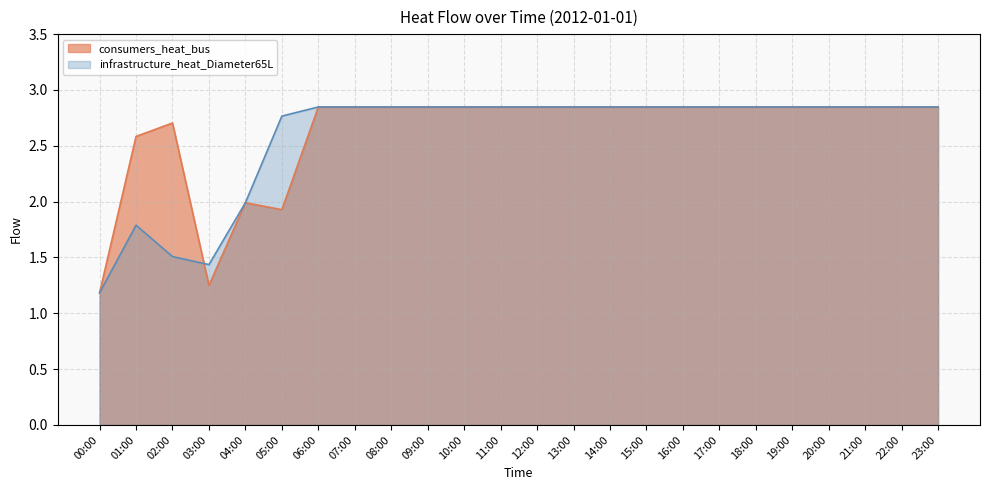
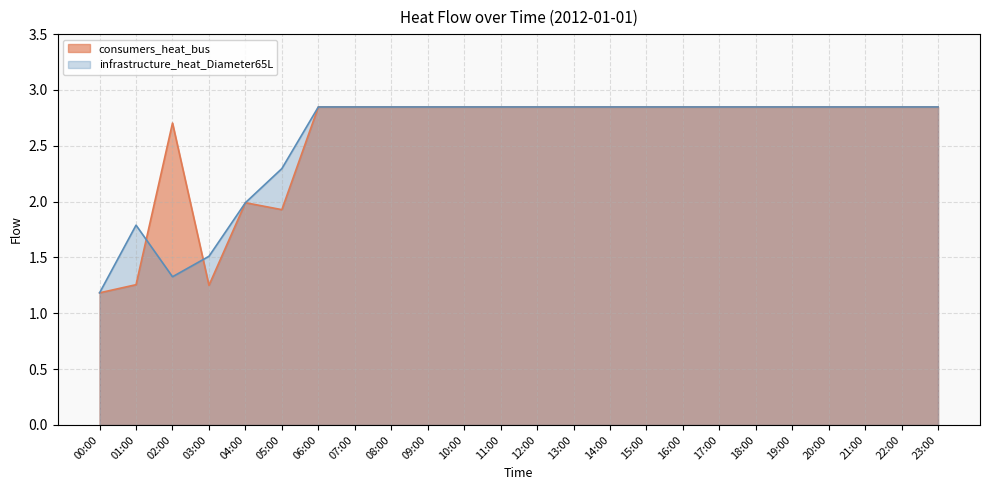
  {
    "consumers_heat_bus": {
-     "01:00": 2.58,
+     "01:00": 1.26,
      "02:00": 2.70,
      "03:00": 1.25,
      "05:00": 1.93
    },
    "infrastructure_heat_Diameter65L": {
      "01:00": 1.79,
-     "02:00": 1.51,
-     "03:00": 1.44,
-     "05:00": 2.77
+     "02:00": 1.33,
+     "03:00": 1.51,
+     "05:00": 2.30
    }
  }
